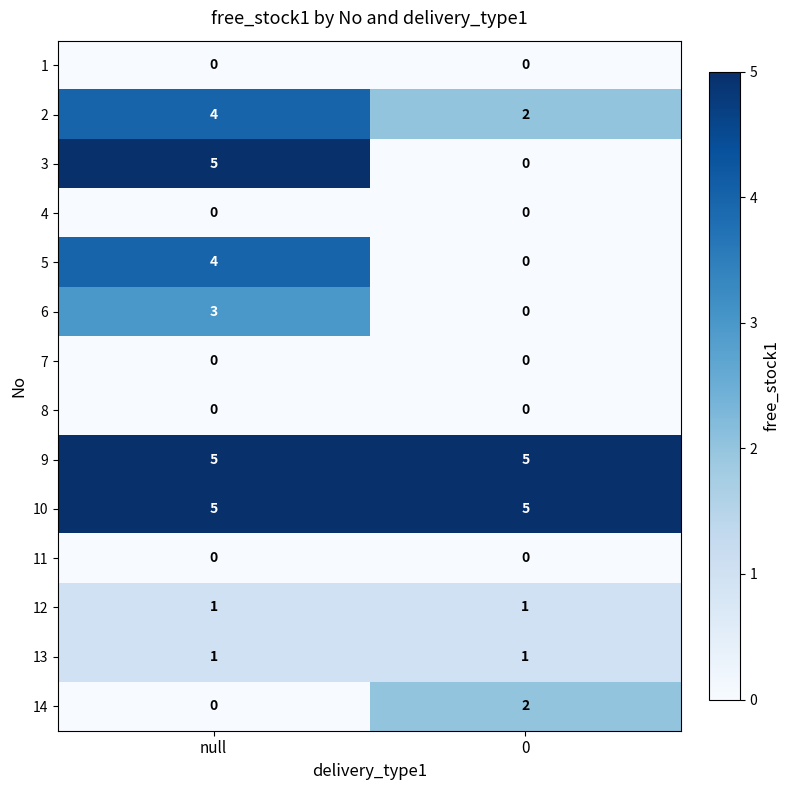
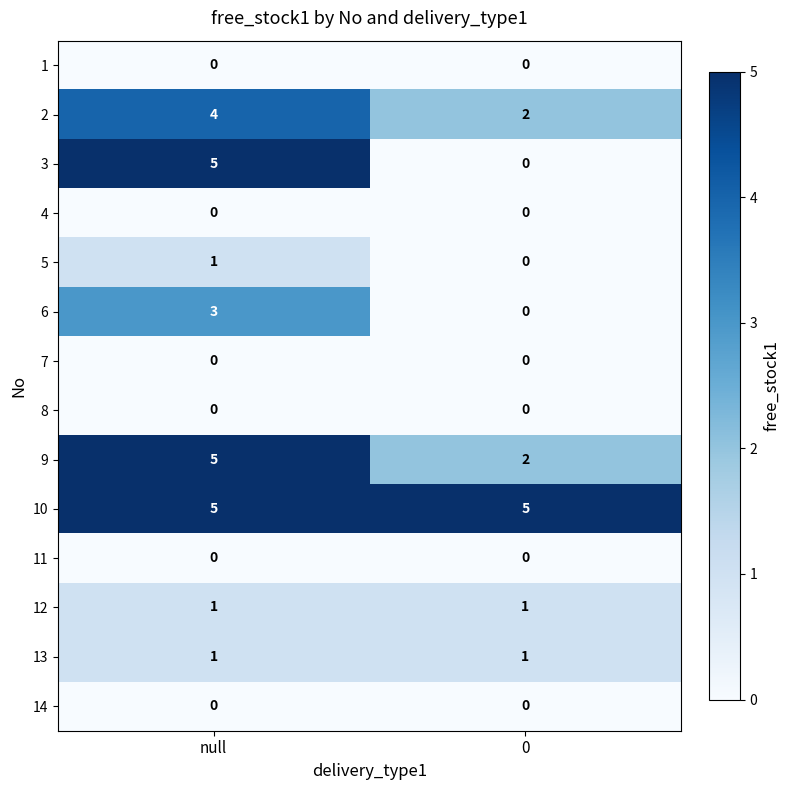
  {
    "1": {
      "null": 0,
      "0": 0
    },
    "2": {
      "null": 4,
      "0": 2
    },
    "3": {
      "null": 5,
      "0": 0
    },
    "4": {
      "null": 0,
      "0": 0
    },
    "5": {
-     "null": 4,
+     "null": 1,
      "0": 0
    },
    "6": {
      "null": 3,
      "0": 0
    },
    "7": {
      "null": 0,
      "0": 0
    },
    "8": {
      "null": 0,
      "0": 0
    },
    "9": {
      "null": 5,
-     "0": 5
+     "0": 2
    },
    "10": {
      "null": 5,
      "0": 5
    },
    "11": {
      "null": 0,
      "0": 0
    },
    "12": {
      "null": 1,
      "0": 1
    },
    "13": {
      "null": 1,
      "0": 1
    },
    "14": {
      "null": 0,
-     "0": 2
+     "0": 0
    }
  }
